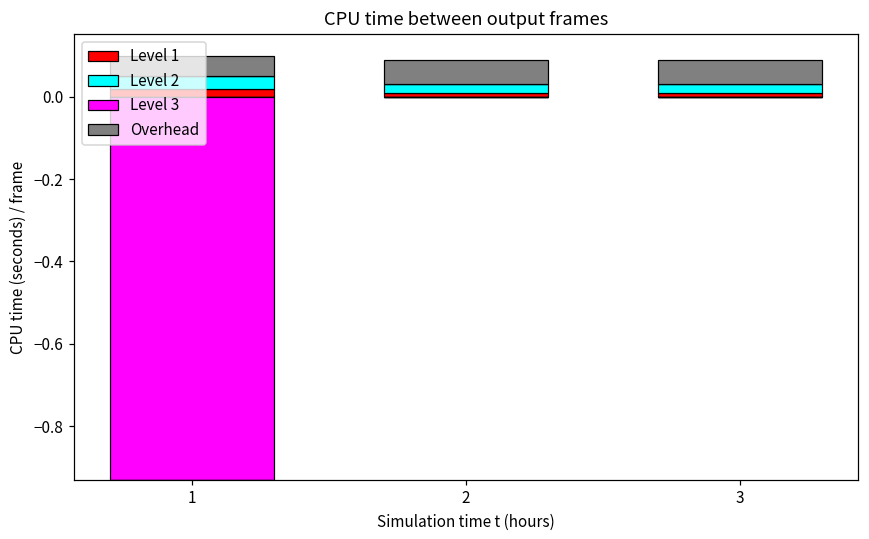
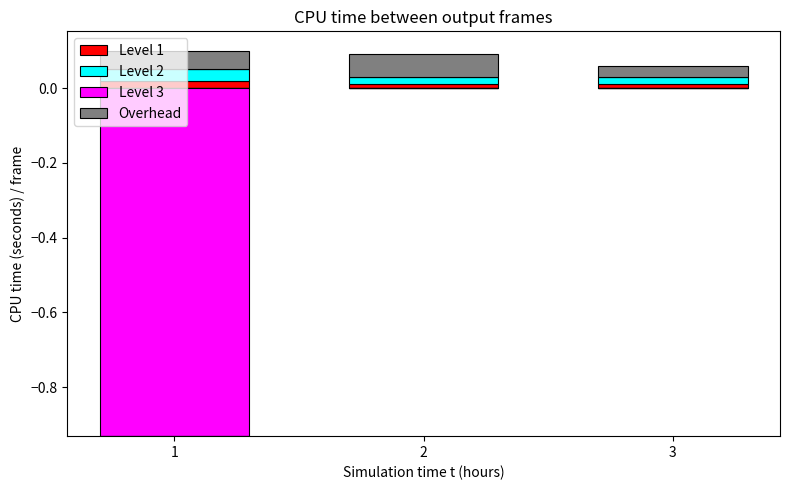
  {
    "Overhead": {
      "2": 0.06,
-     "3": 0.06
+     "3": 0.03
    }
  }
